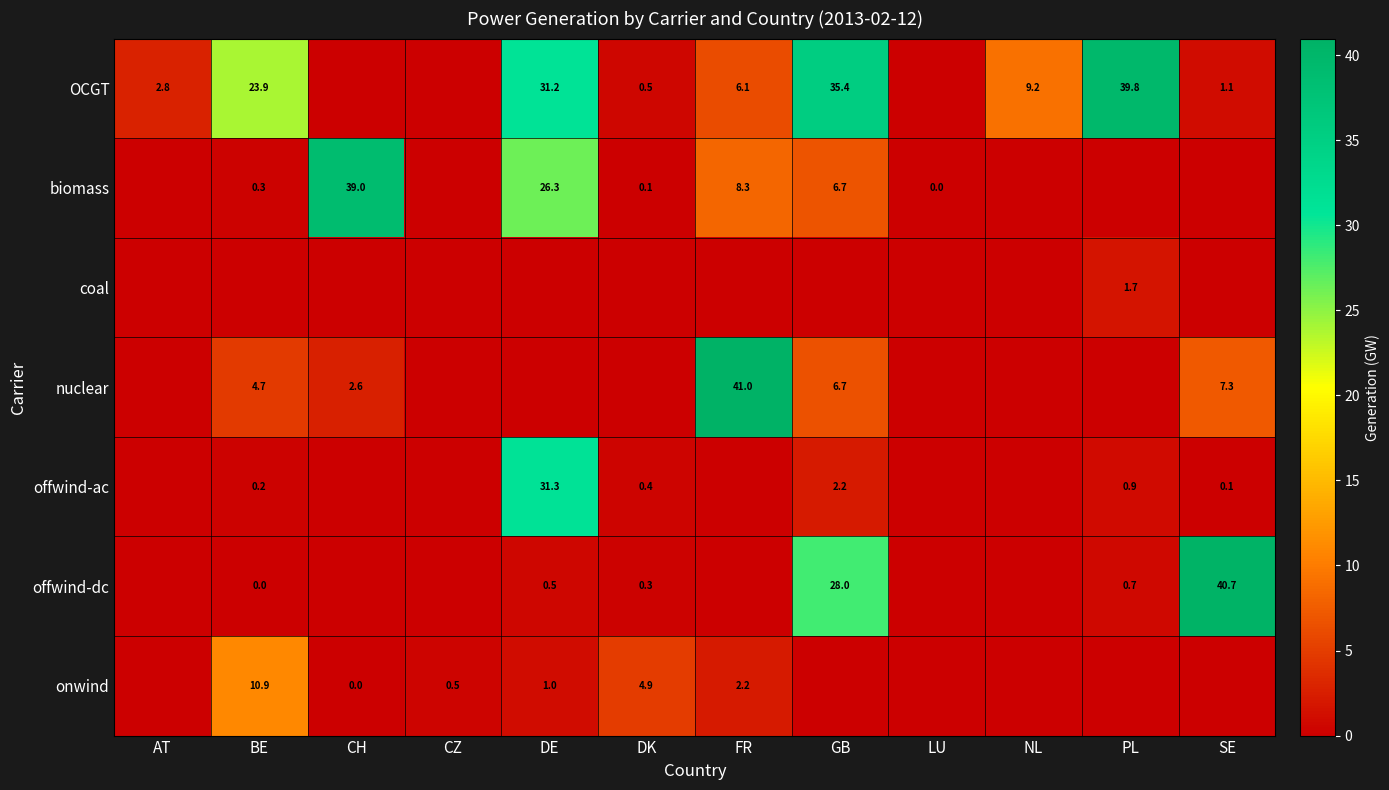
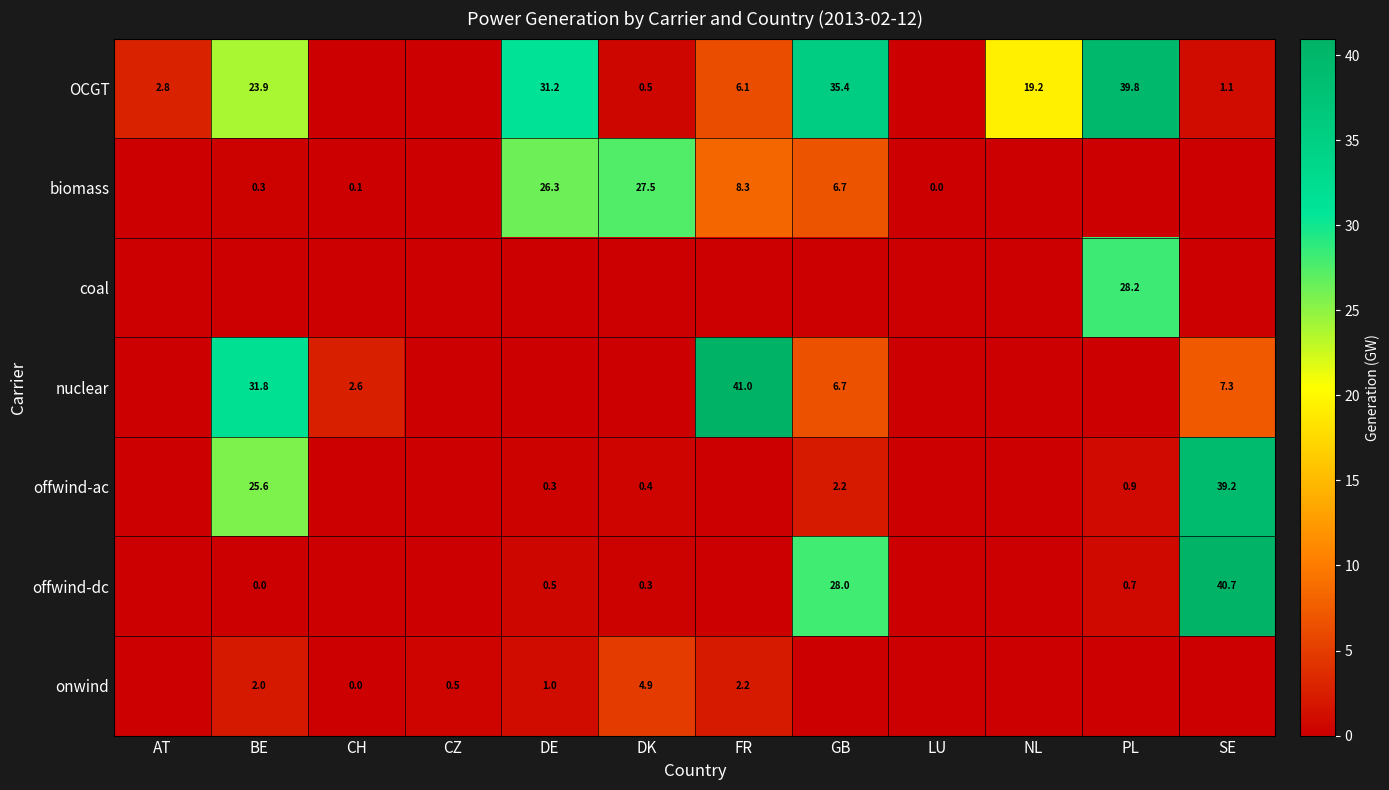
  {
    "OCGT": {
      "AT": 2.8,
      "BE": 23.9,
      "DE": 31.2,
      "DK": 0.5,
      "FR": 6.1,
      "GB": 35.4,
-     "NL": 9.2,
+     "NL": 19.2,
      "PL": 39.8,
      "SE": 1.1
    },
    "biomass": {
      "BE": 0.3,
-     "CH": 39.0,
+     "CH": 0.1,
      "DE": 26.3,
-     "DK": 0.1,
+     "DK": 27.5,
      "FR": 8.3,
      "GB": 6.7,
      "LU": 0.0
    },
    "coal": {
-     "PL": 1.7
+     "PL": 28.2
    },
    "nuclear": {
-     "BE": 4.7,
+     "BE": 31.8,
      "CH": 2.6,
      "FR": 41.0,
      "GB": 6.7,
      "SE": 7.3
    },
    "offwind-ac": {
-     "BE": 0.2,
-     "DE": 31.3,
+     "BE": 25.6,
+     "DE": 0.3,
      "DK": 0.4,
      "GB": 2.2,
      "PL": 0.9,
-     "SE": 0.1
+     "SE": 39.2
    },
    "offwind-dc": {
      "BE": 0.0,
      "DE": 0.5,
      "DK": 0.3,
      "GB": 28.0,
      "PL": 0.7,
      "SE": 40.7
    },
    "onwind": {
-     "BE": 10.9,
+     "BE": 2.0,
      "CH": 0.0,
      "CZ": 0.5,
      "DE": 1.0,
      "DK": 4.9,
      "FR": 2.2
    }
  }
